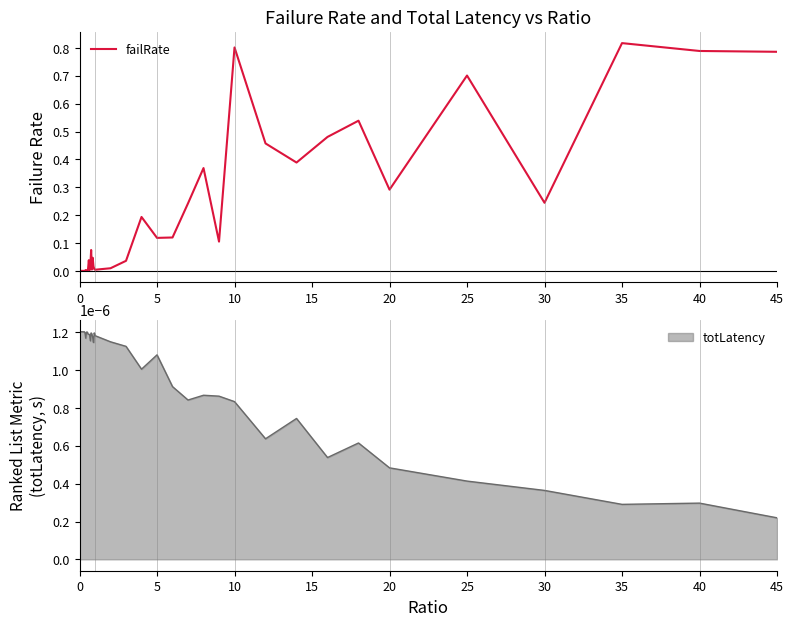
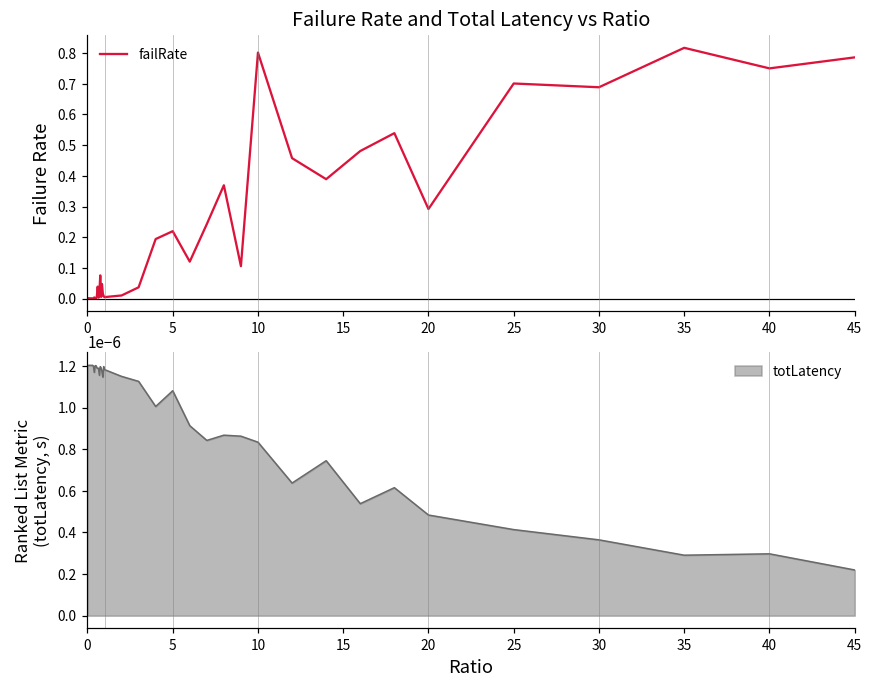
  {
    "Failure Rate and Total Latency vs Ratio": {
      "0": 0.00,
-     "5": 0.12,
+     "5": 0.22,
      "10": 0.80,
      "20": 0.29,
      "25": 0.70,
-     "30": 0.24,
+     "30": 0.69,
      "35": 0.82,
-     "40": 0.79,
+     "40": 0.75,
      "45": 0.79
    }
  }
